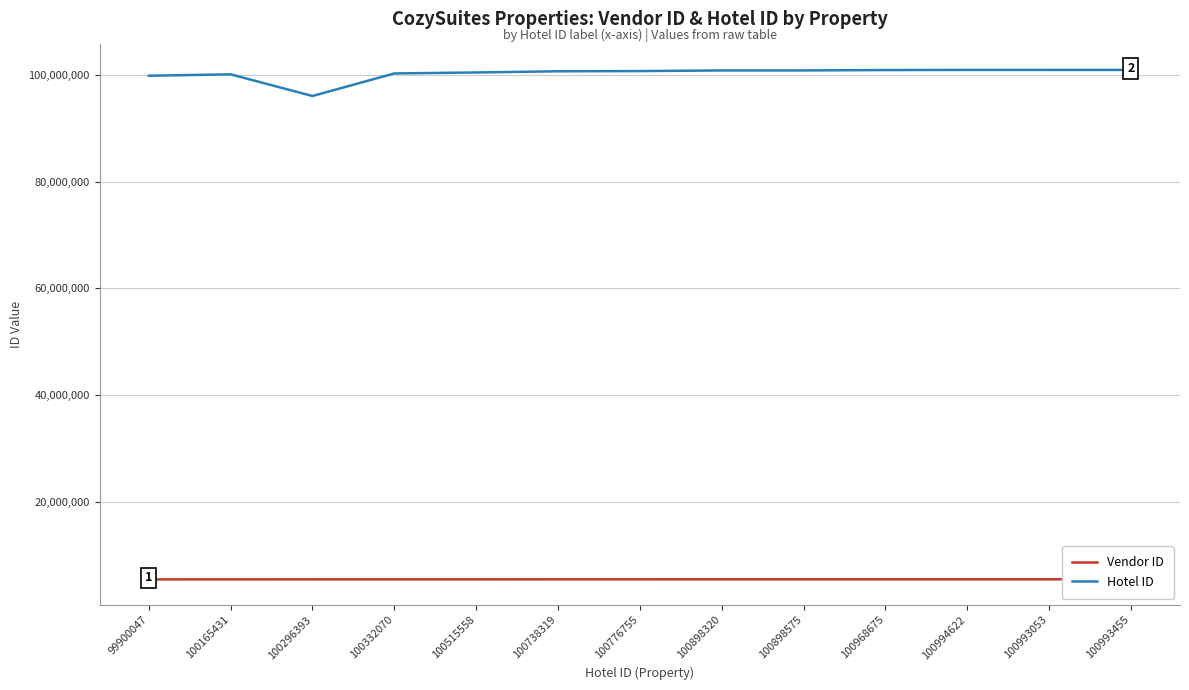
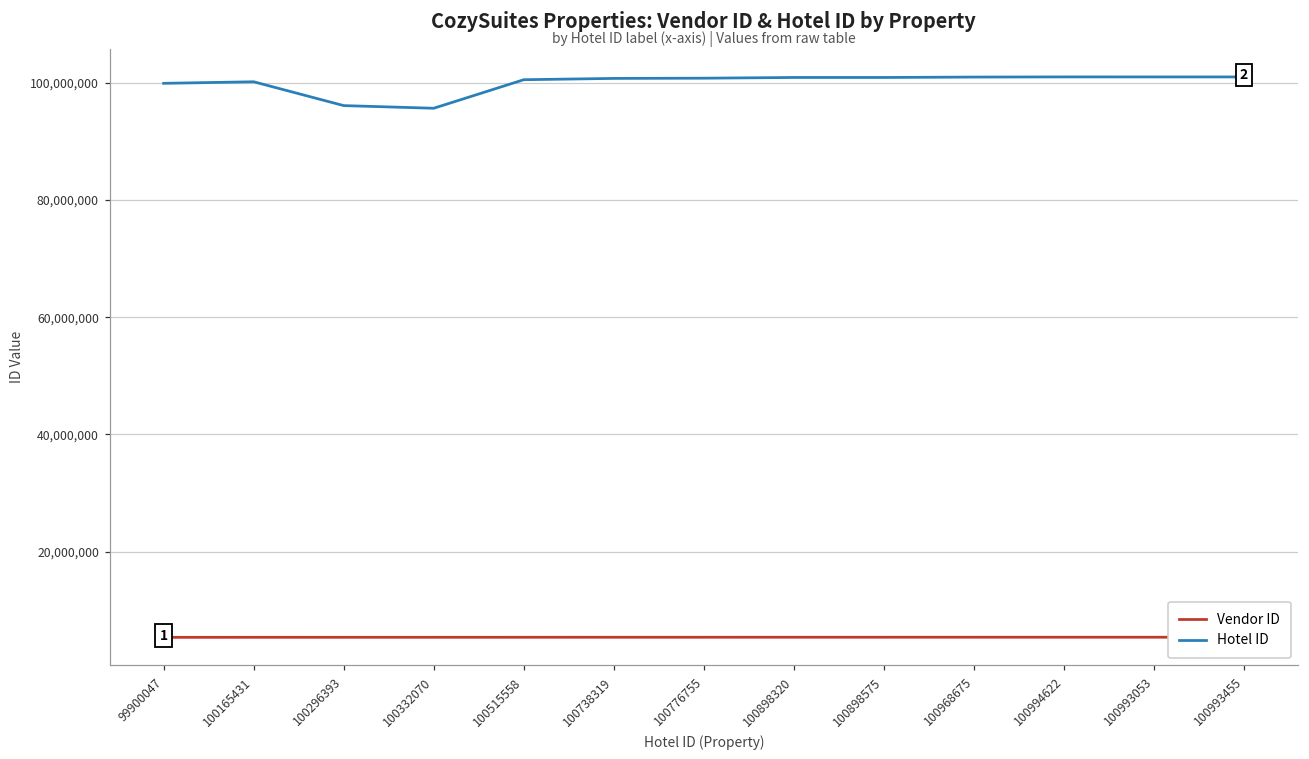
  {
    "Vendor ID": {
      "100165431": "5,000,000",
      "100296393": "5,000,000",
      "100332070": "5,000,000",
      "100515558": "5,000,000",
      "100738319": "5,000,000",
      "100776755": "5,000,000",
      "100898320": "5,000,000",
      "100898575": "5,000,000",
      "100968675": "5,000,000",
      "100994622": "5,000,000",
      "100993053": "5,000,000"
    },
    "Hotel ID": {
      "99900047": "100,000,000",
      "100165431": "100,000,000",
      "100296393": "96,000,000",
-     "100332070": "100,000,000",
+     "100332070": "96,000,000",
      "100515558": "101,000,000",
      "100738319": "101,000,000",
      "100776755": "101,000,000",
      "100898320": "101,000,000",
      "100898575": "101,000,000",
      "100968675": "101,000,000",
      "100994622": "101,000,000",
      "100993053": "101,000,000"
    }
  }
